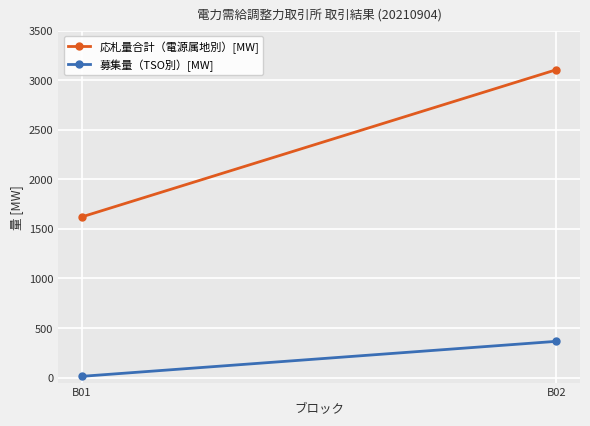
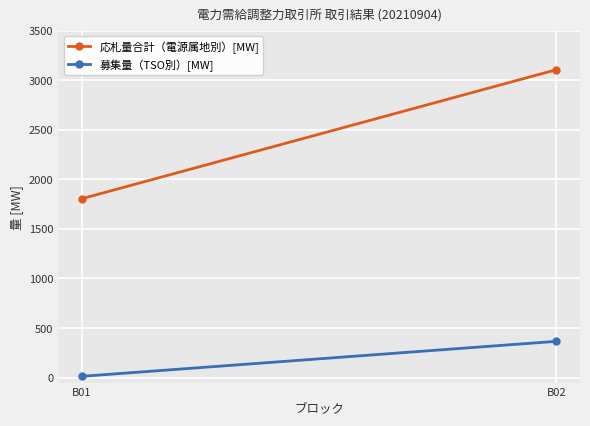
  {
    "応札量合計（電源属地別）[MW]": {
-     "B01": 1600,
+     "B01": 1800,
      "B02": 3100
    },
    "募集量（TSO別）[MW]": {
      "B01": 0,
      "B02": 400
    }
  }
